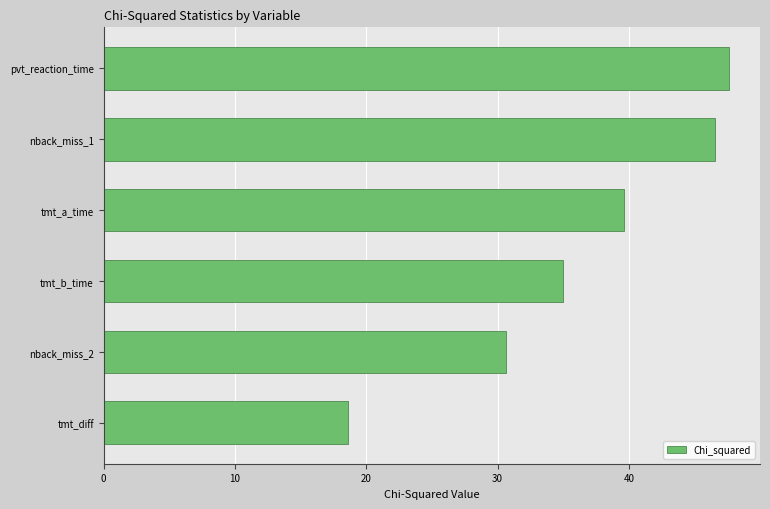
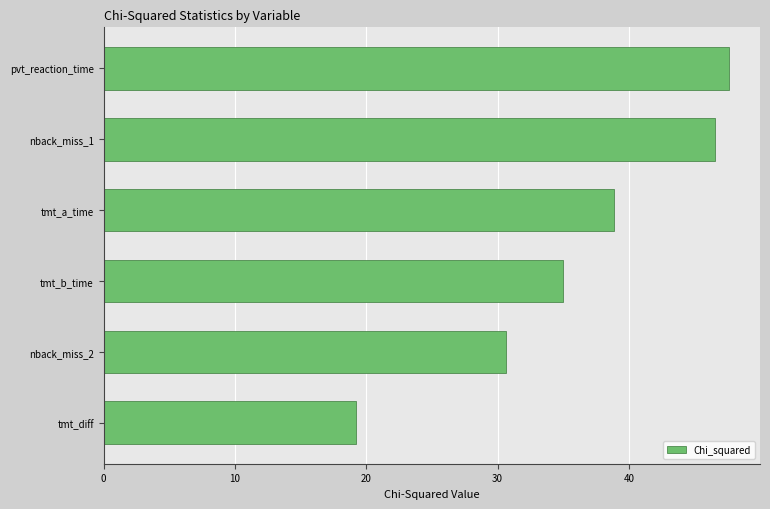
  {
    "pvt_reaction_time": 47.6,
    "nback_miss_1": 46.6,
-   "tmt_a_time": 39.6,
+   "tmt_a_time": 38.9,
    "tmt_b_time": 35.0,
    "nback_miss_2": 30.6,
-   "tmt_diff": 18.6
+   "tmt_diff": 19.2
  }
